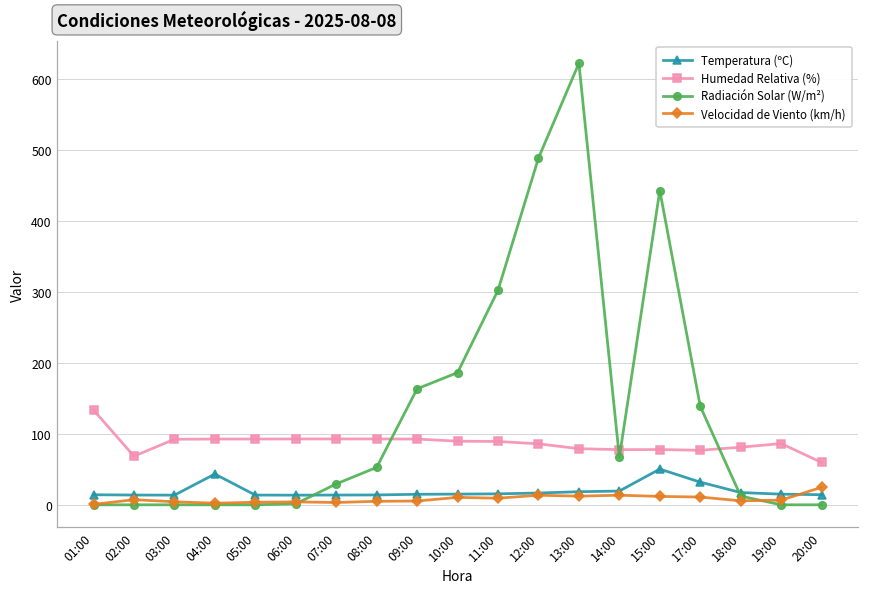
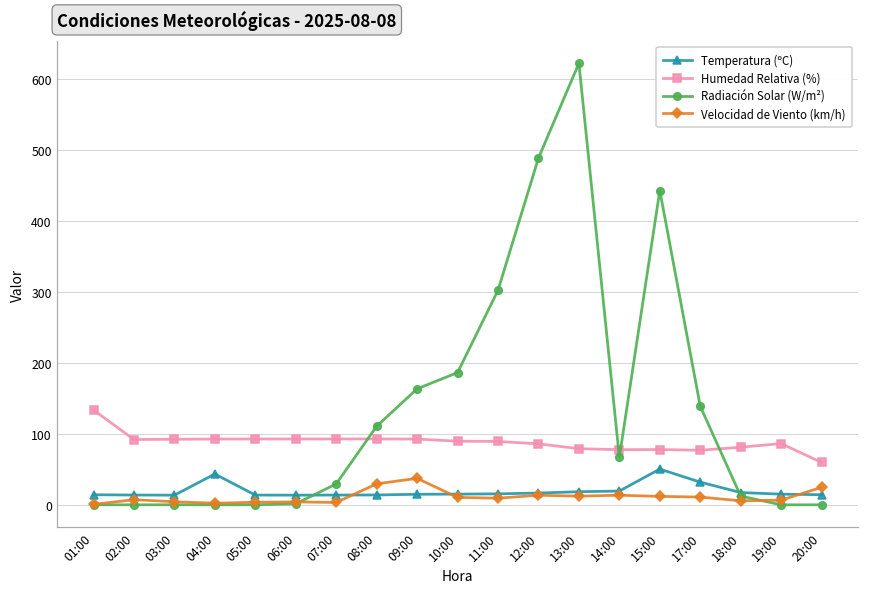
  {
    "Temperatura (ºC)": {
      "01:00": 10,
      "02:00": 10,
      "03:00": 10,
      "04:00": 40,
      "05:00": 10,
      "06:00": 10,
      "07:00": 10,
      "08:00": 10,
      "09:00": 10,
      "10:00": 20,
      "11:00": 20,
      "13:00": 20,
      "14:00": 20,
      "15:00": 50,
      "17:00": 30,
      "18:00": 20,
      "19:00": 20,
      "20:00": 10
    },
    "Humedad Relativa (%)": {
      "01:00": 130,
-     "02:00": 70,
+     "02:00": 90,
      "03:00": 90,
      "04:00": 90,
      "05:00": 90,
      "06:00": 90,
      "07:00": 90,
      "08:00": 90,
      "09:00": 90,
      "10:00": 90,
      "11:00": 90,
      "12:00": 90,
      "13:00": 80,
      "14:00": 80,
      "15:00": 80,
      "17:00": 80,
      "18:00": 80,
      "19:00": 90,
      "20:00": 60
    },
    "Radiación Solar (W/m²)": {
      "02:00": 0,
      "03:00": 0,
      "07:00": 30,
-     "08:00": 50,
+     "08:00": 110,
      "09:00": 160,
      "10:00": 190,
      "11:00": 300,
      "12:00": 490,
      "13:00": 620,
      "14:00": 70,
      "15:00": 440,
      "17:00": 140,
      "18:00": 10,
      "19:00": 0,
      "20:00": 0
    },
    "Velocidad de Viento (km/h)": {
      "02:00": 10,
      "03:00": 0,
      "07:00": 0,
-     "08:00": 0,
-     "09:00": 10,
+     "08:00": 30,
+     "09:00": 40,
      "10:00": 10,
      "11:00": 10,
      "13:00": 10,
      "14:00": 10,
      "15:00": 10,
      "17:00": 10,
      "18:00": 10,
      "19:00": 10,
      "20:00": 20
    }
  }
